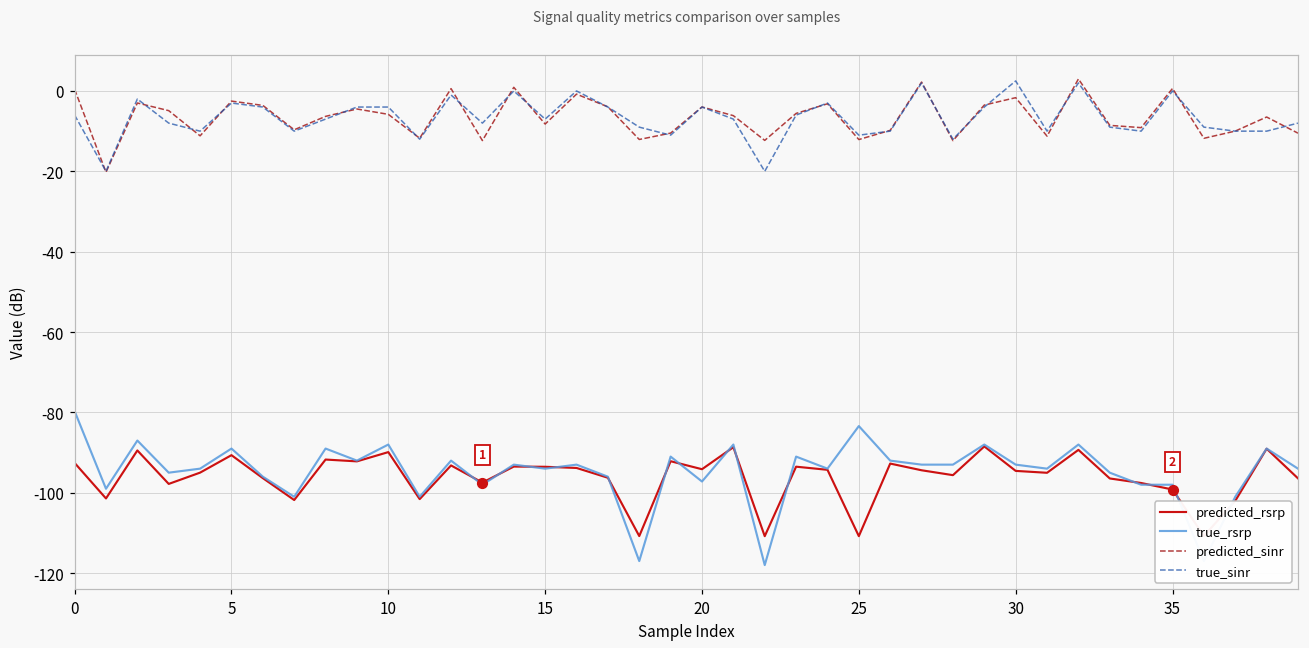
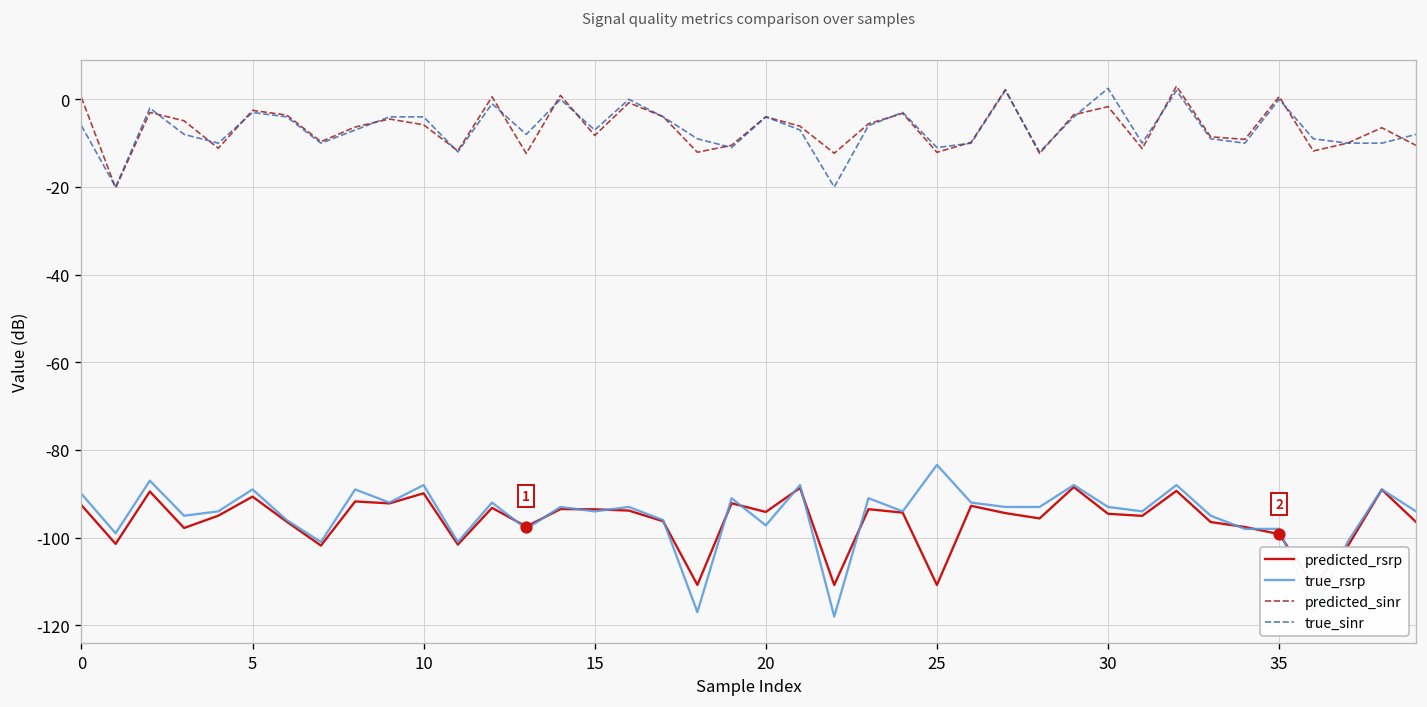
  {
    "true_rsrp": {
-     "0": -80,
+     "0": -90,
      "5": -89,
      "10": -88,
      "20": -97,
      "25": -83,
      "30": -93
    },
    "true_sinr": {
      "0": -6,
      "10": -4,
      "15": -7,
      "25": -11,
      "30": 3
    }
  }
